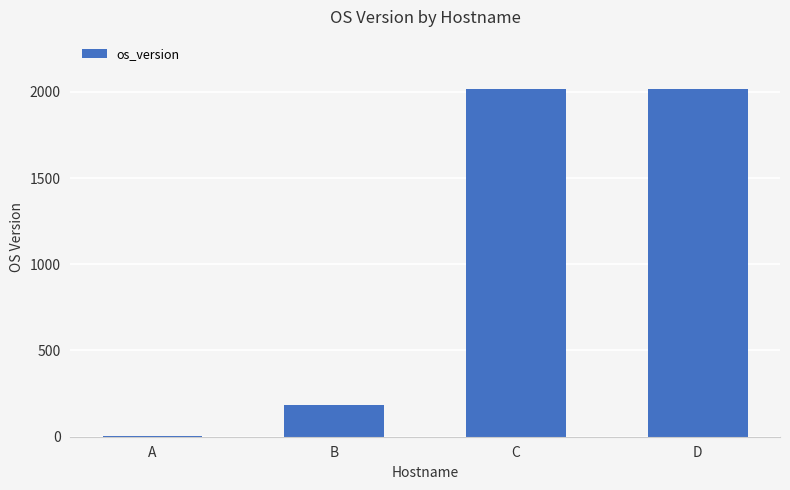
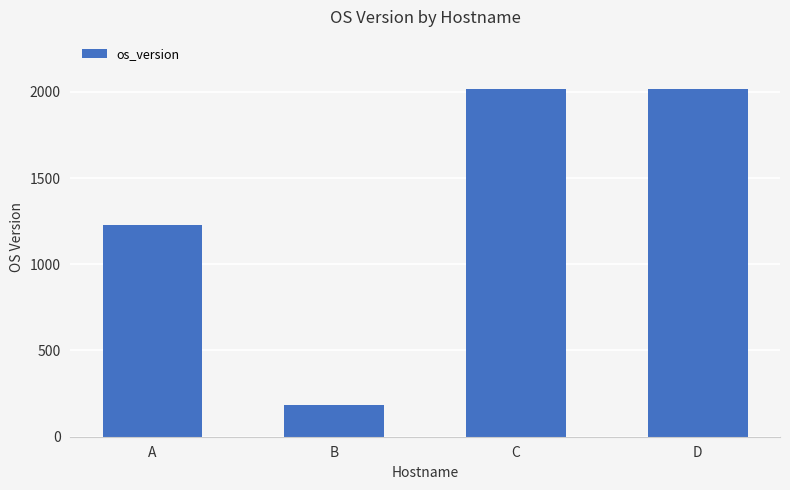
  {
-   "A": 10,
+   "A": 1230,
    "B": 180,
    "C": 2020,
    "D": 2020
  }
